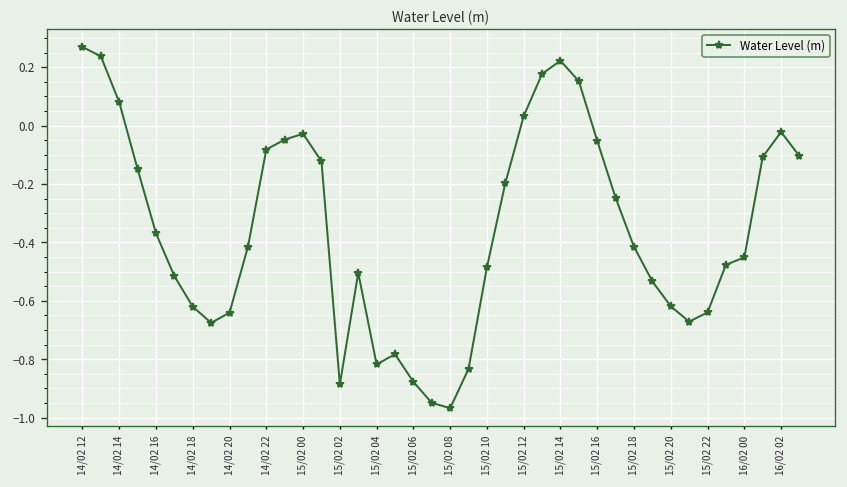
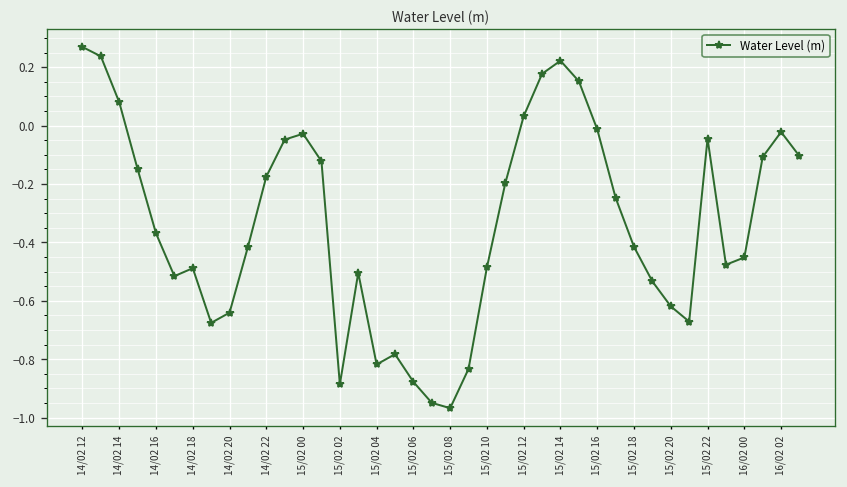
  {
    "14/02 12": 0.27,
    "14/02 14": 0.08,
    "14/02 16": -0.37,
-   "14/02 18": -0.62,
+   "14/02 18": -0.49,
    "14/02 20": -0.64,
-   "14/02 22": -0.08,
+   "14/02 22": -0.17,
    "15/02 00": -0.03,
    "15/02 02": -0.89,
    "15/02 04": -0.82,
    "15/02 06": -0.88,
    "15/02 08": -0.97,
    "15/02 10": -0.49,
    "15/02 12": 0.03,
    "15/02 14": 0.22,
-   "15/02 16": -0.05,
+   "15/02 16": -0.01,
    "15/02 18": -0.42,
    "15/02 20": -0.62,
-   "15/02 22": -0.64,
+   "15/02 22": -0.04,
    "16/02 00": -0.45,
    "16/02 02": -0.02
  }
